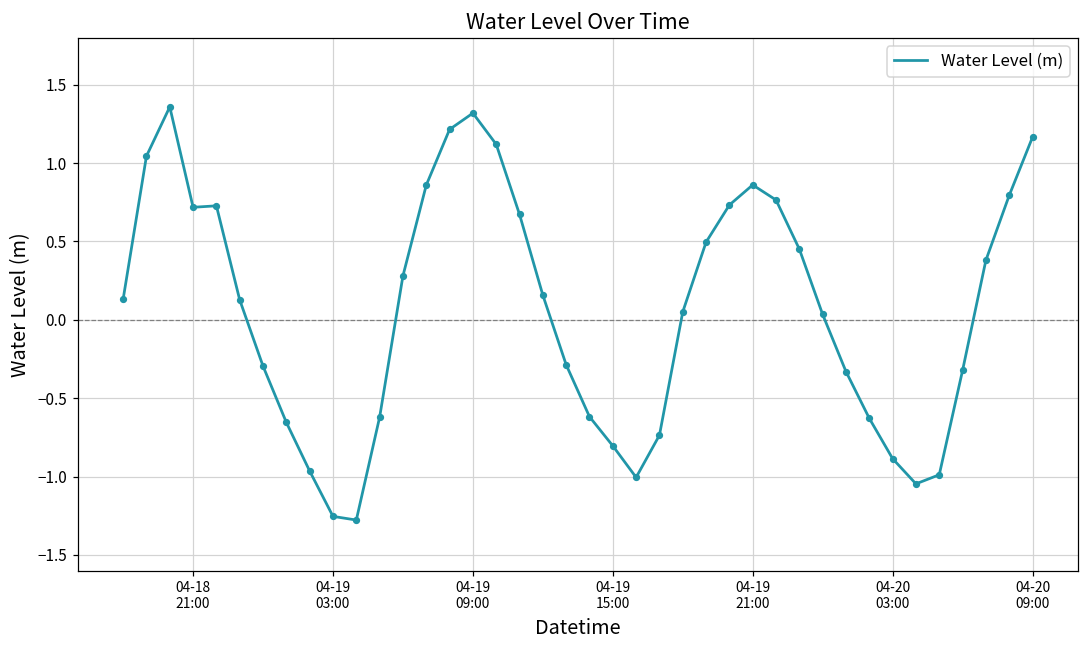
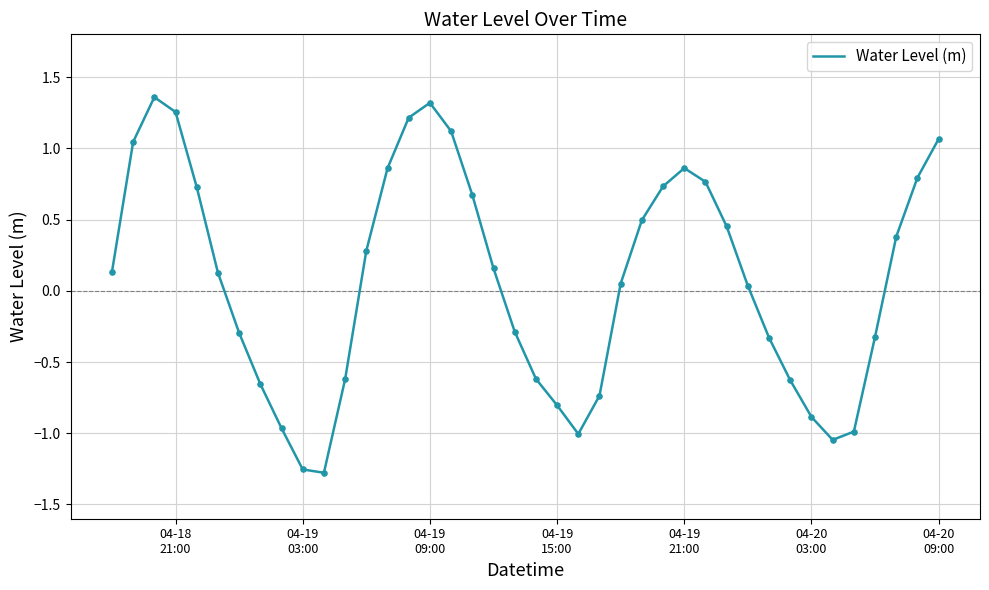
  {
-   "04-18 21:00": 0.72,
+   "04-18 21:00": 1.26,
    "04-19 03:00": -1.25,
    "04-19 09:00": 1.32,
    "04-19 15:00": -0.80,
    "04-19 21:00": 0.86,
    "04-20 03:00": -0.89,
-   "04-20 09:00": 1.17
+   "04-20 09:00": 1.07
  }
